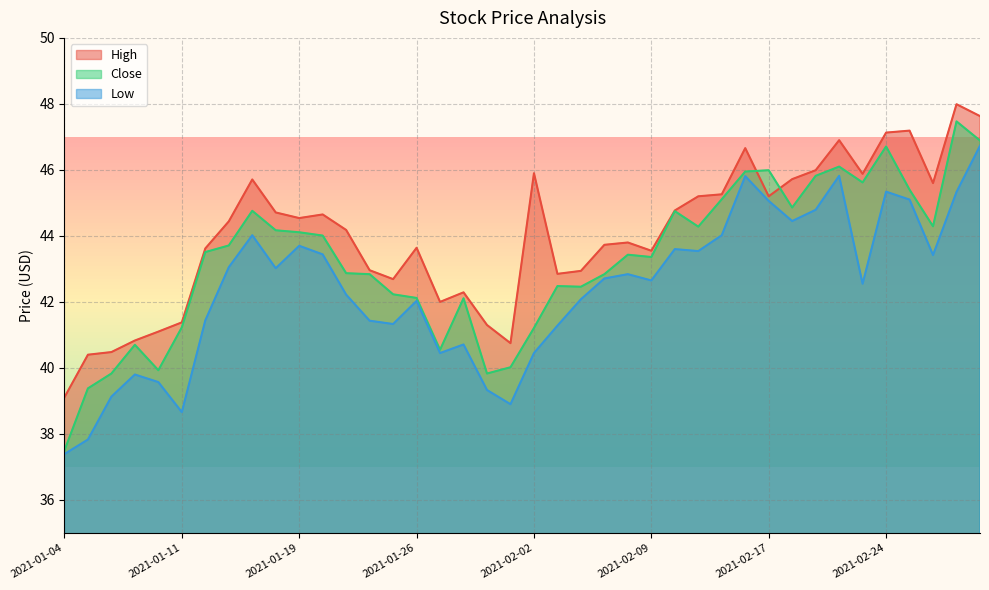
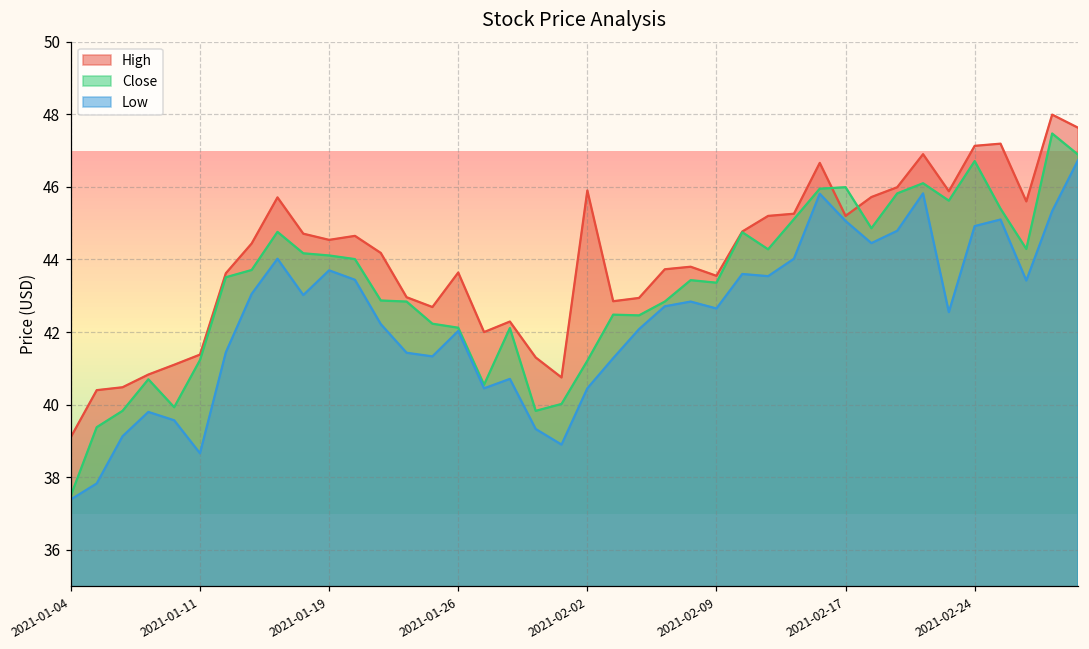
  {
    "High": {
      "2021-01-04": 39.1,
      "2021-01-11": 41.4,
      "2021-01-19": 44.5,
      "2021-01-26": 43.6,
      "2021-02-02": 45.9,
      "2021-02-09": 43.6,
      "2021-02-17": 45.2,
      "2021-02-24": 47.1
    },
    "Close": {
      "2021-01-04": 37.5,
      "2021-01-11": 41.2,
      "2021-01-19": 44.1,
      "2021-01-26": 42.1,
      "2021-02-02": 41.2,
      "2021-02-09": 43.4,
      "2021-02-17": 46.0,
      "2021-02-24": 46.7
    },
    "Low": {
      "2021-01-04": 37.4,
      "2021-01-11": 38.7,
      "2021-01-19": 43.7,
      "2021-01-26": 42.0,
      "2021-02-02": 40.5,
      "2021-02-09": 42.7,
      "2021-02-17": 45.1,
-     "2021-02-24": 45.3
+     "2021-02-24": 44.9
    }
  }
